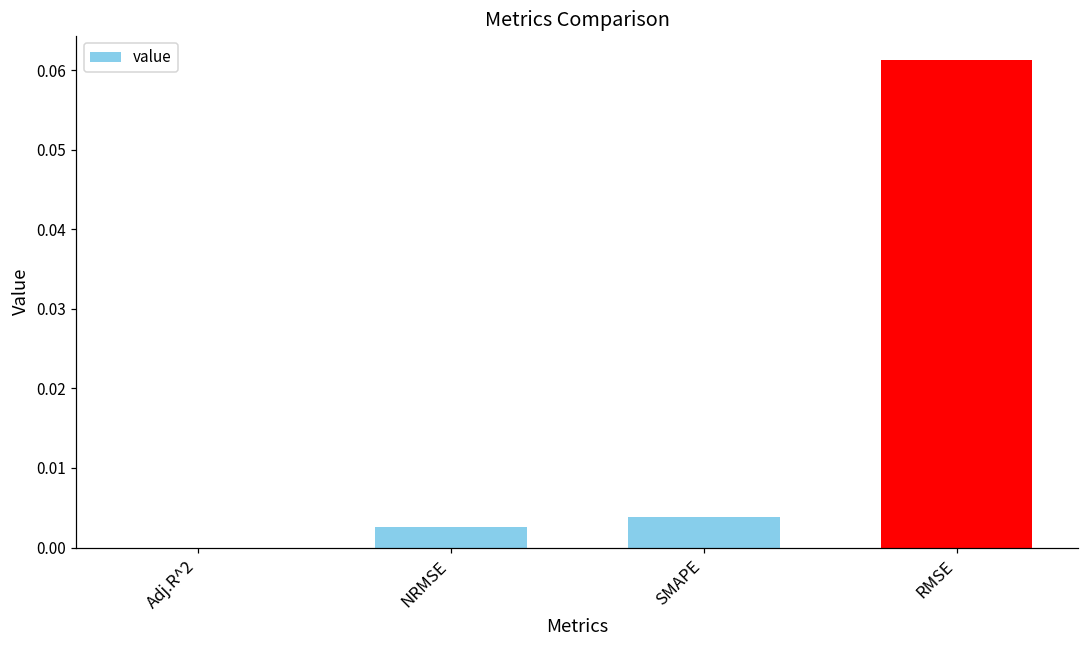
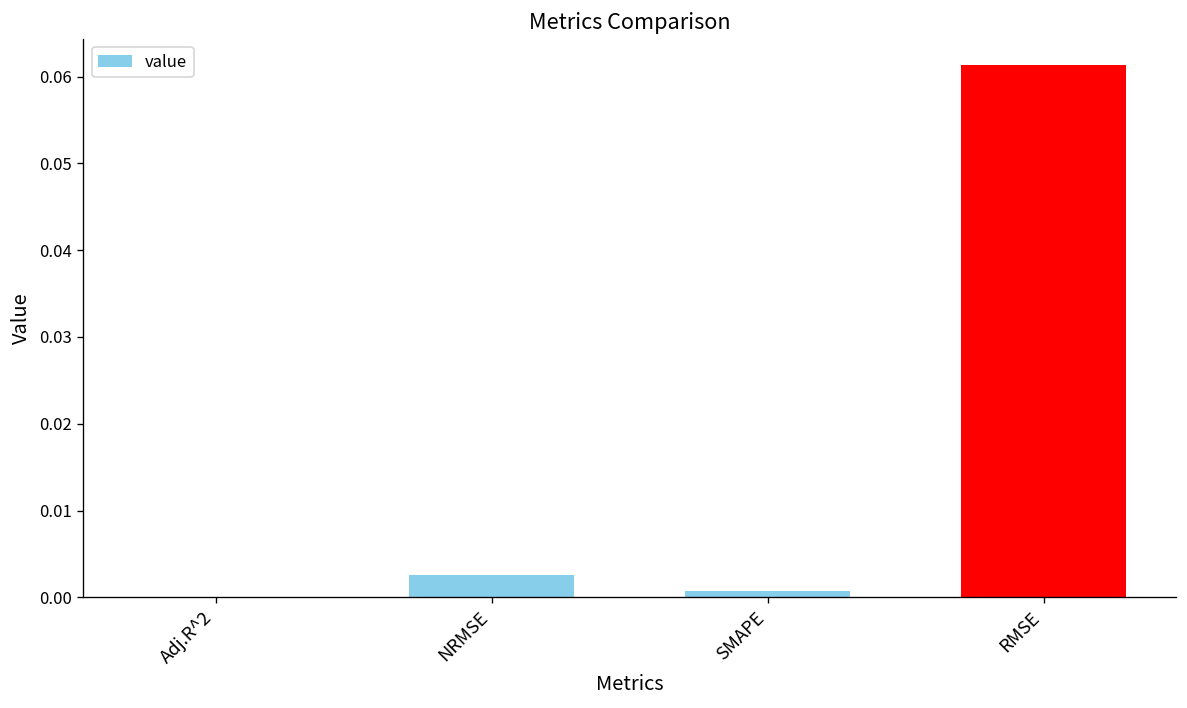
  {
    "NRMSE": 0.003,
-   "SMAPE": 0.004,
+   "SMAPE": 0.001,
    "RMSE": 0.061
  }
